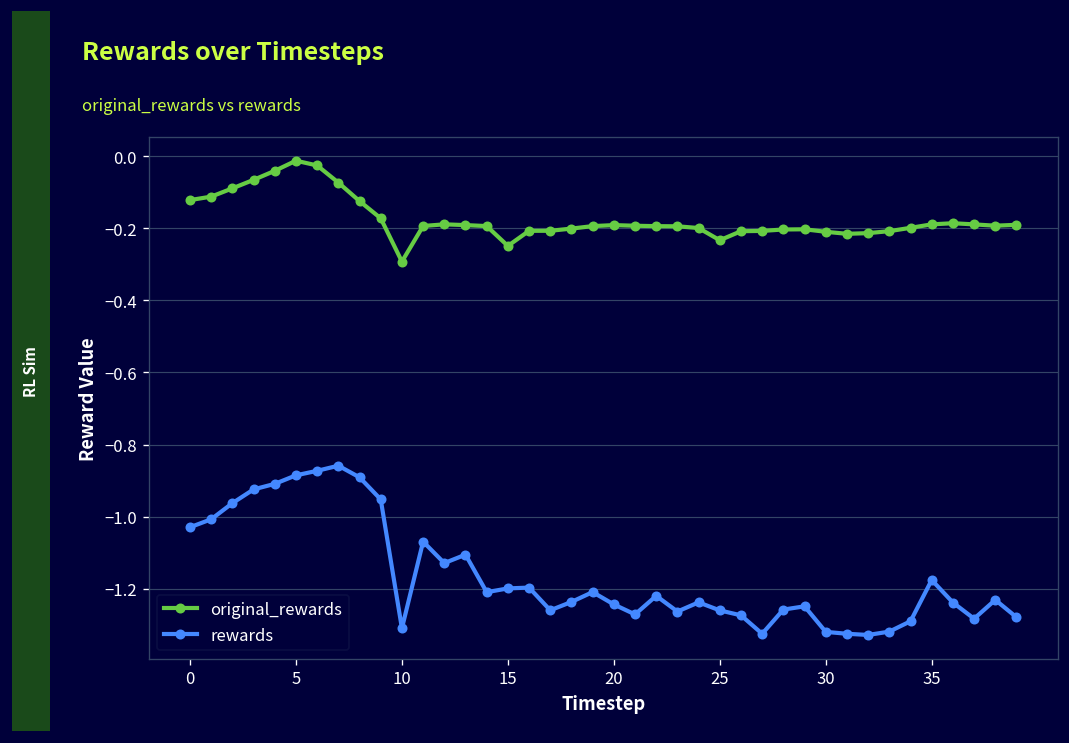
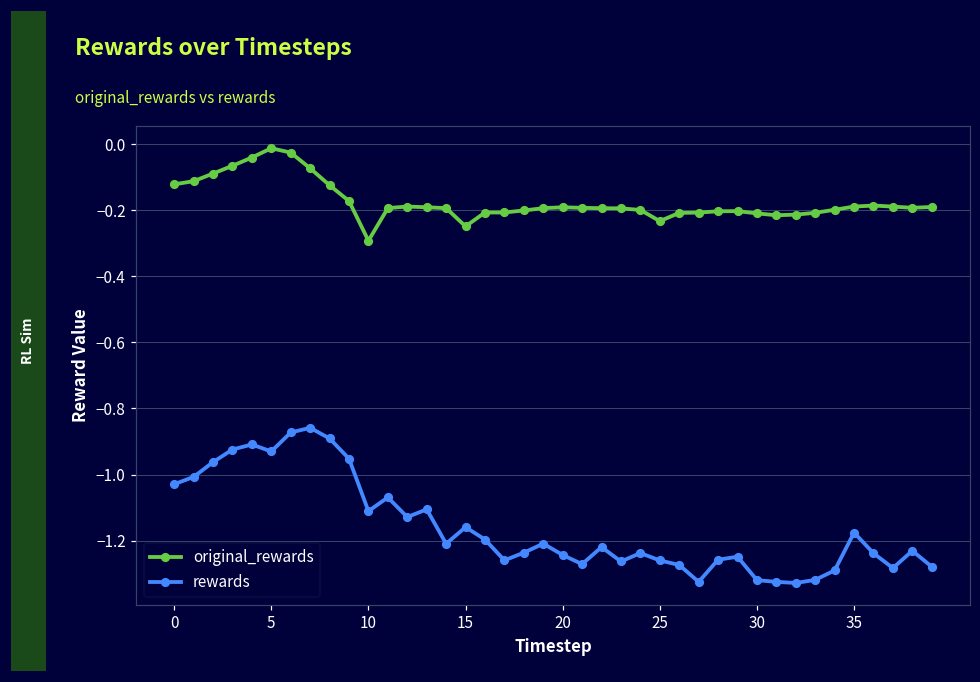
  {
    "original_rewards": {
      "0": -0.12,
      "5": -0.01,
      "10": -0.29,
      "15": -0.25,
      "20": -0.19,
      "25": -0.23,
      "30": -0.21,
      "35": -0.19
    },
    "rewards": {
      "0": -1.03,
-     "5": -0.89,
-     "10": -1.31,
-     "15": -1.20,
+     "5": -0.93,
+     "10": -1.11,
+     "15": -1.16,
      "20": -1.24,
      "25": -1.26,
      "30": -1.32,
      "35": -1.18
    }
  }
